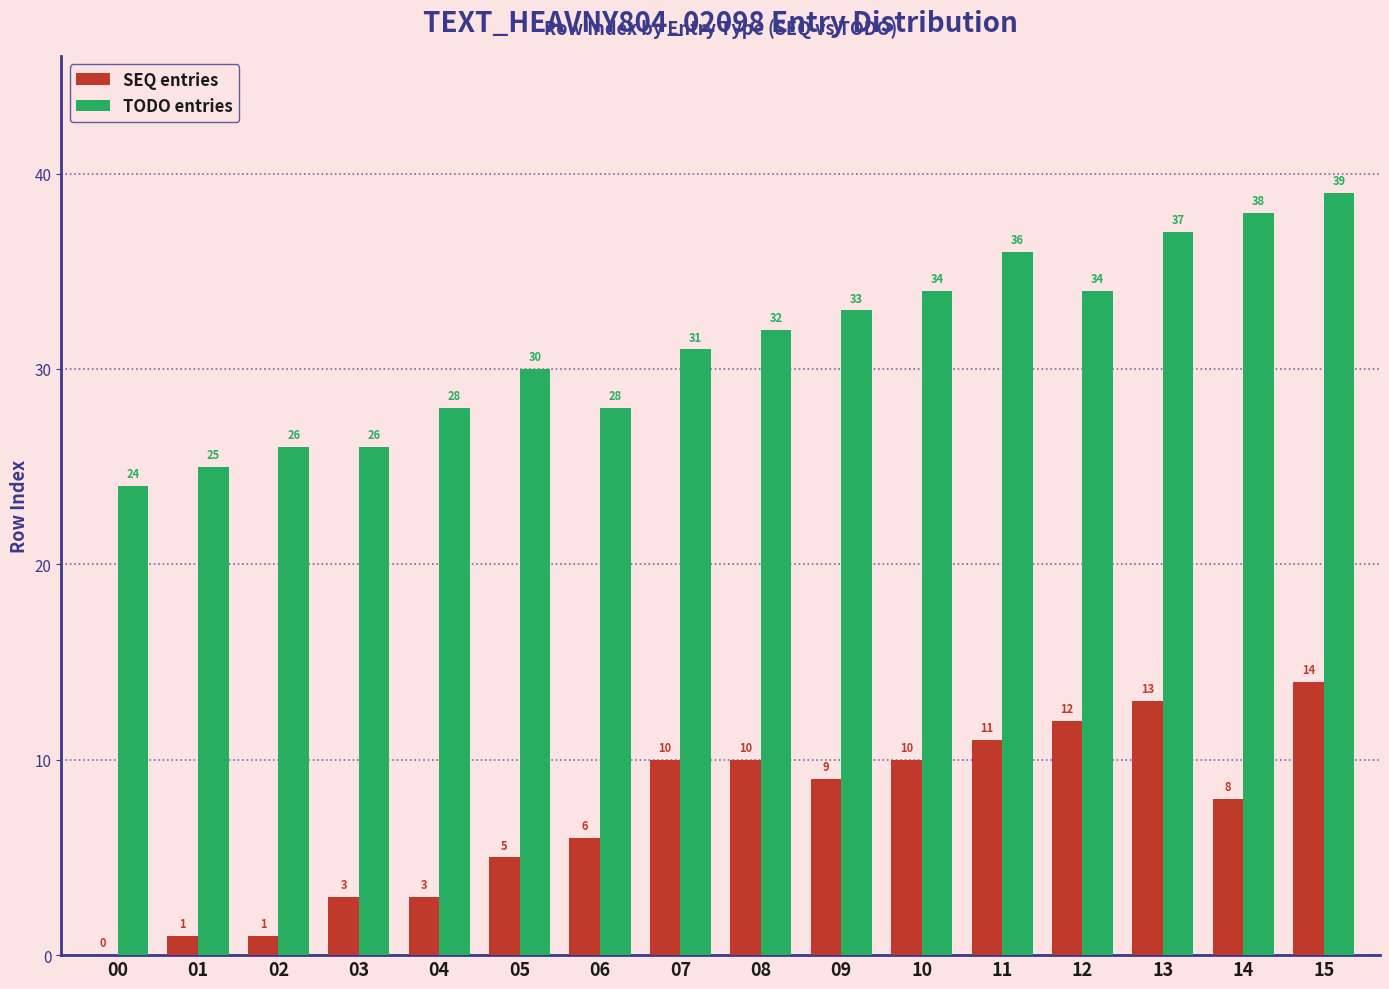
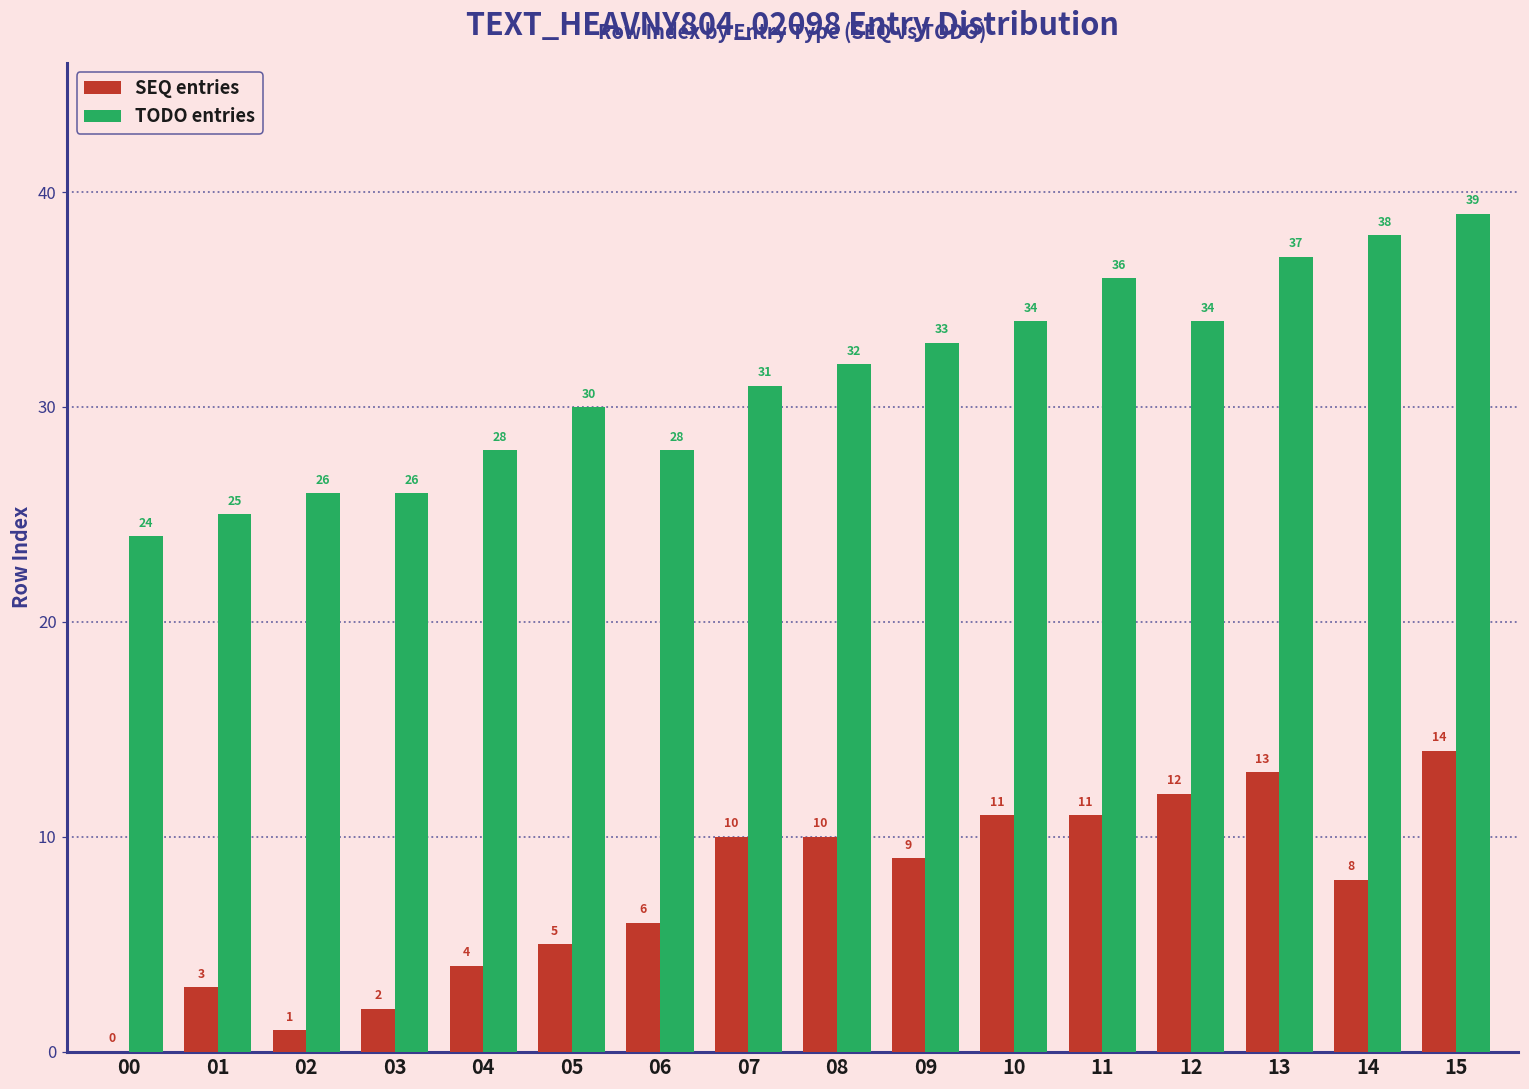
  {
    "SEQ entries": {
      "00": 0,
-     "01": 1,
+     "01": 3,
      "02": 1,
-     "03": 3,
-     "04": 3,
+     "03": 2,
+     "04": 4,
      "05": 5,
      "06": 6,
      "07": 10,
      "08": 10,
      "09": 9,
-     "10": 10,
+     "10": 11,
      "11": 11,
      "12": 12,
      "13": 13,
      "14": 8,
      "15": 14
    },
    "TODO entries": {
      "00": 24,
      "01": 25,
      "02": 26,
      "03": 26,
      "04": 28,
      "05": 30,
      "06": 28,
      "07": 31,
      "08": 32,
      "09": 33,
      "10": 34,
      "11": 36,
      "12": 34,
      "13": 37,
      "14": 38,
      "15": 39
    }
  }
